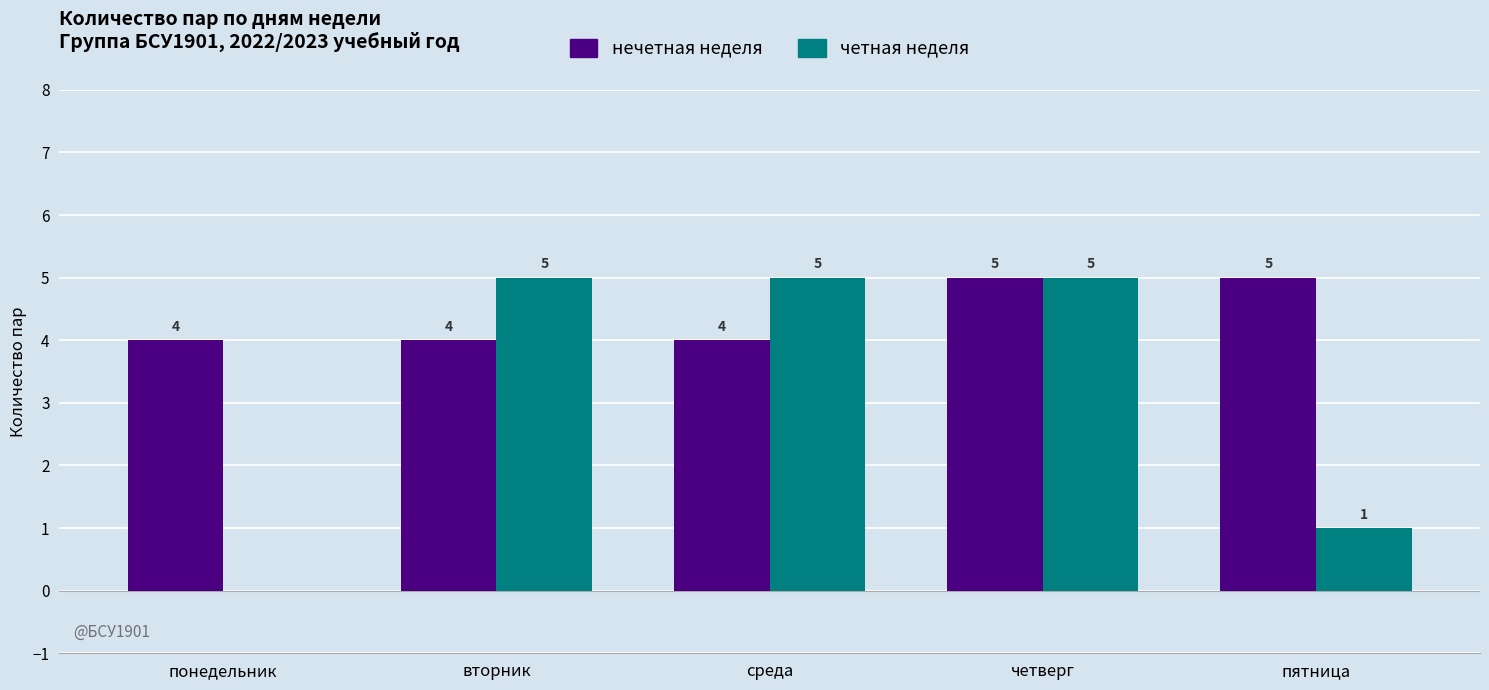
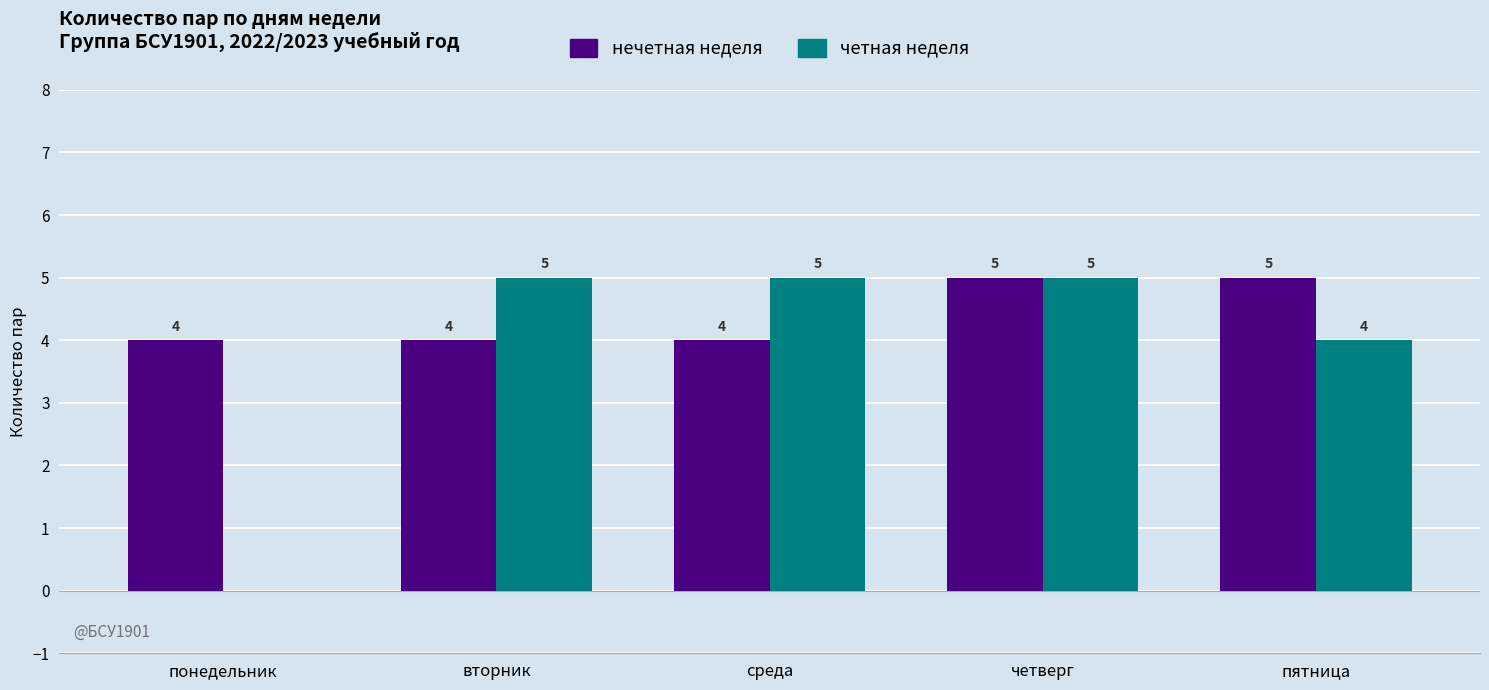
  {
    "нечетная неделя": {
      "понедельник": 4,
      "вторник": 4,
      "среда": 4,
      "четверг": 5,
      "пятница": 5
    },
    "четная неделя": {
      "вторник": 5,
      "среда": 5,
      "четверг": 5,
-     "пятница": 1
+     "пятница": 4
    }
  }
